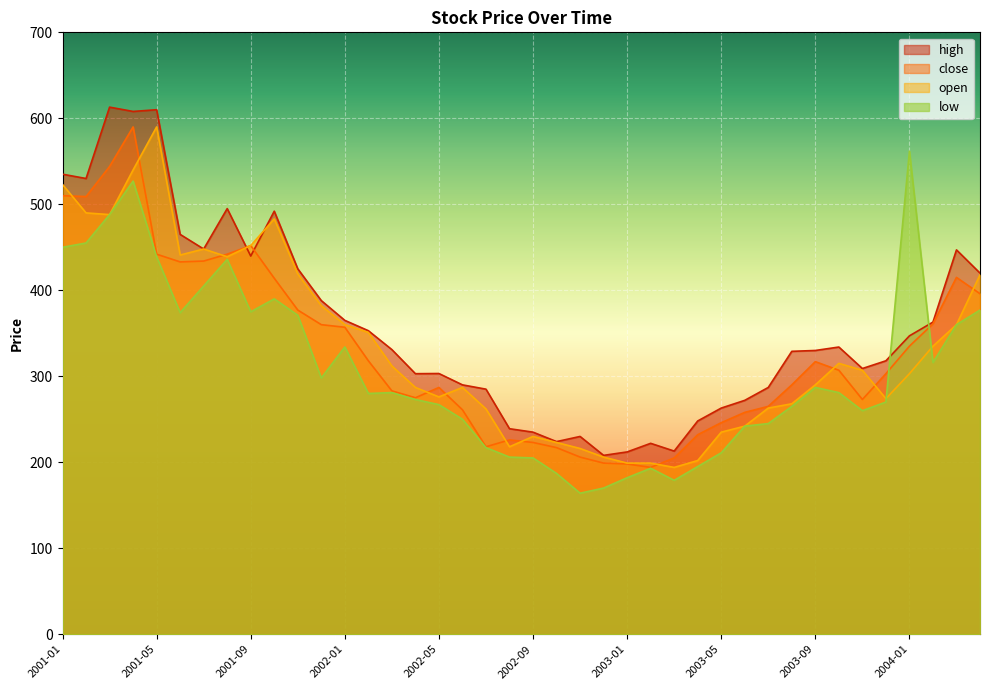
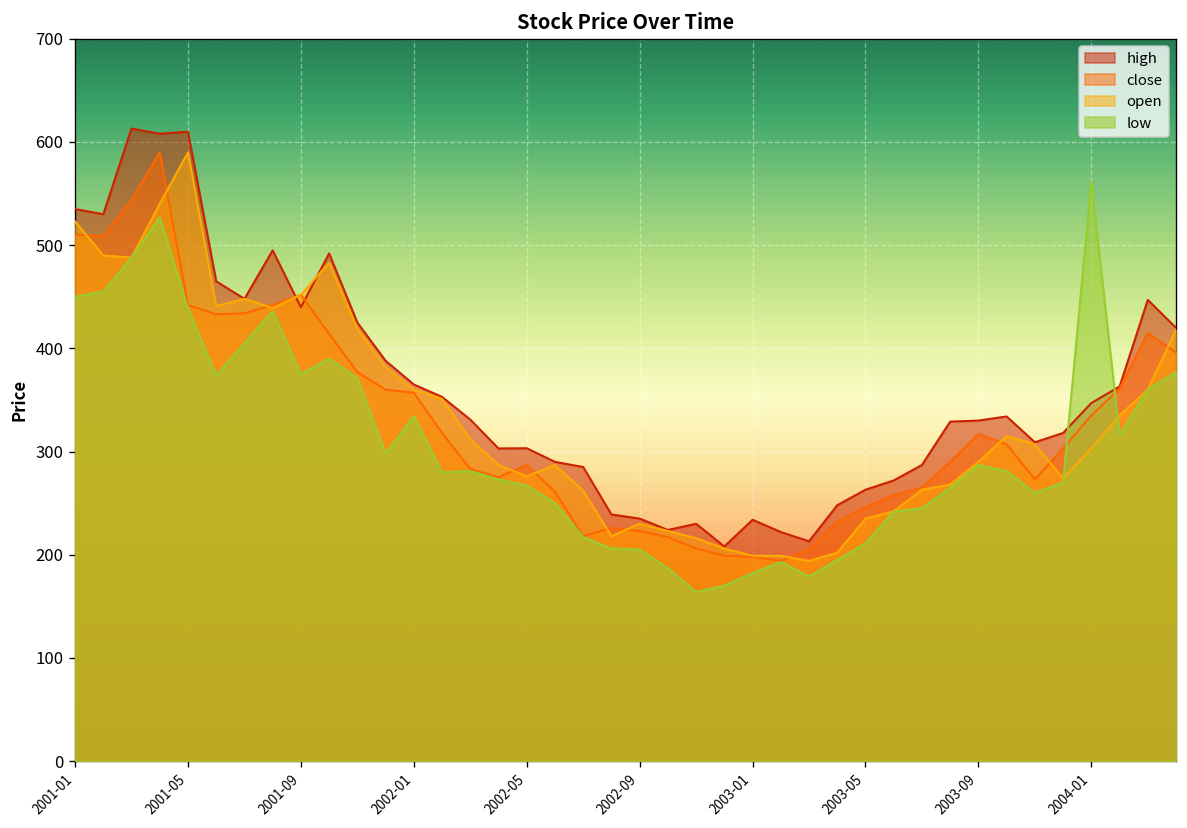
  {
    "high": {
      "2001-01": 540,
      "2001-05": 610,
      "2001-09": 440,
      "2002-01": 370,
      "2002-05": 300,
      "2002-09": 240,
-     "2003-01": 210,
+     "2003-01": 230,
      "2003-05": 260,
      "2003-09": 330,
      "2004-01": 350
    },
    "low": {
      "2001-01": 450,
      "2001-09": 380,
      "2002-01": 330,
      "2002-05": 270,
      "2002-09": 210,
      "2003-01": 180,
      "2003-05": 210,
      "2004-01": 560
    }
  }
